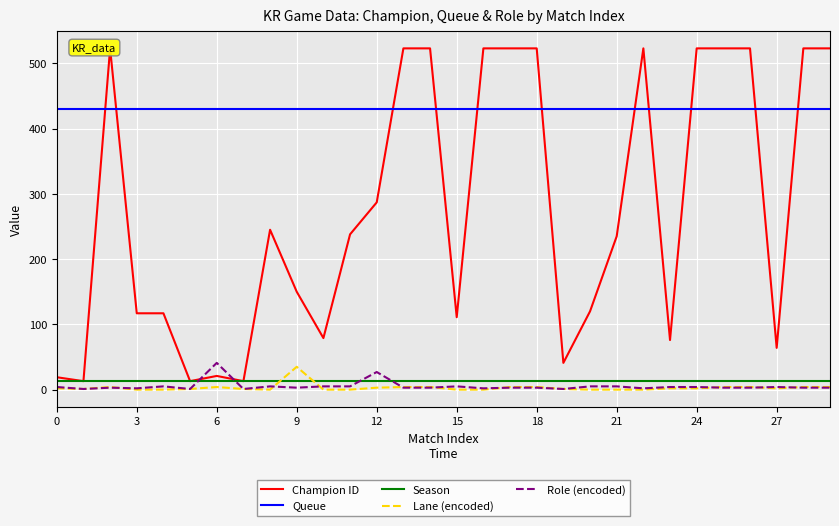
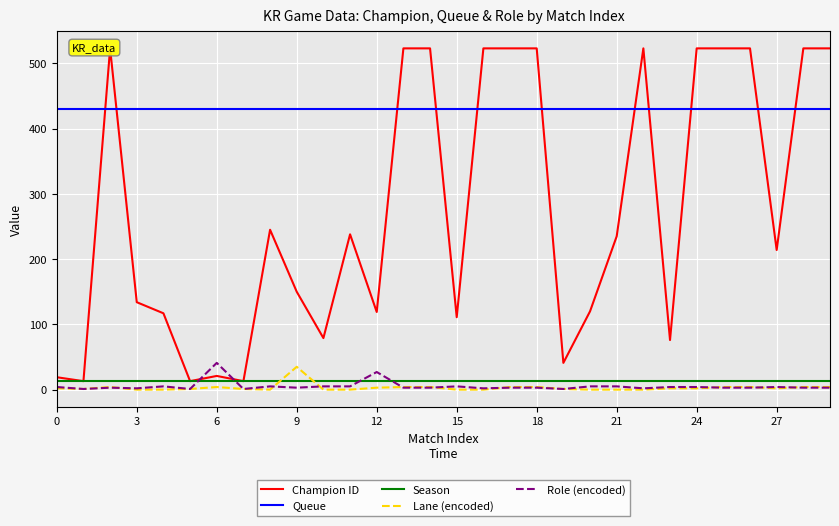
  {
    "Champion ID": {
      "0": 20,
-     "3": 120,
+     "3": 130,
      "6": 20,
      "9": 150,
-     "12": 290,
+     "12": 120,
      "15": 110,
      "18": 520,
      "21": 240,
      "24": 520,
-     "27": 60
+     "27": 210
    },
    "Queue": {
      "0": 430,
      "3": 430,
      "6": 430,
      "9": 430,
      "12": 430,
      "15": 430,
      "18": 430,
      "21": 430,
      "24": 430,
      "27": 430
    },
    "Season": {
      "0": 10,
      "3": 10,
      "6": 10,
      "9": 10,
      "12": 10,
      "15": 10,
      "18": 10,
      "21": 10,
      "24": 10,
      "27": 10
    },
    "Lane (encoded)": {
      "6": 0,
      "9": 40,
      "12": 0,
      "15": 0,
      "21": 0
    },
    "Role (encoded)": {
      "6": 40,
      "9": 0,
      "12": 30,
      "15": 10,
      "21": 10
    }
  }
